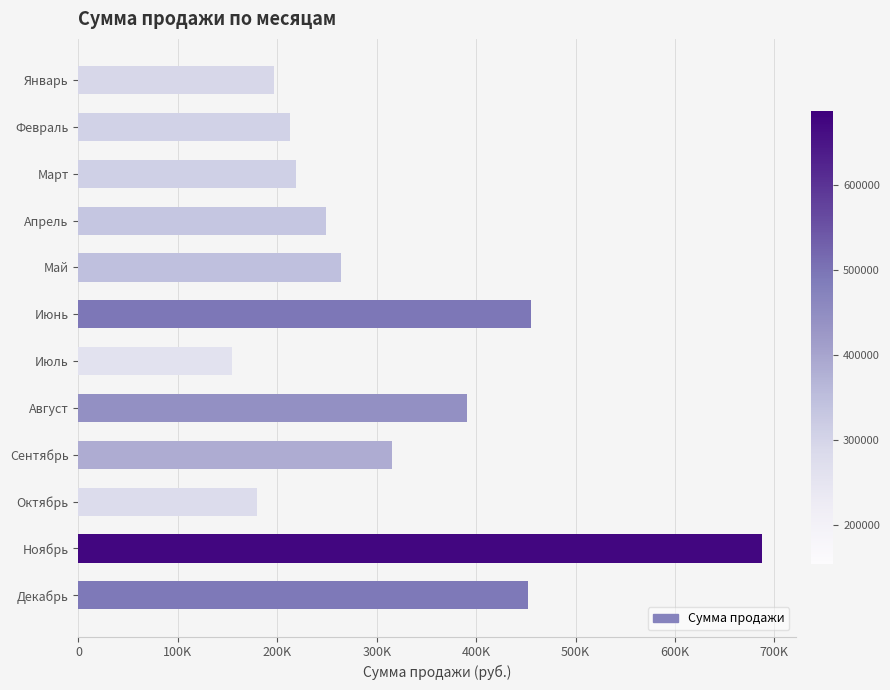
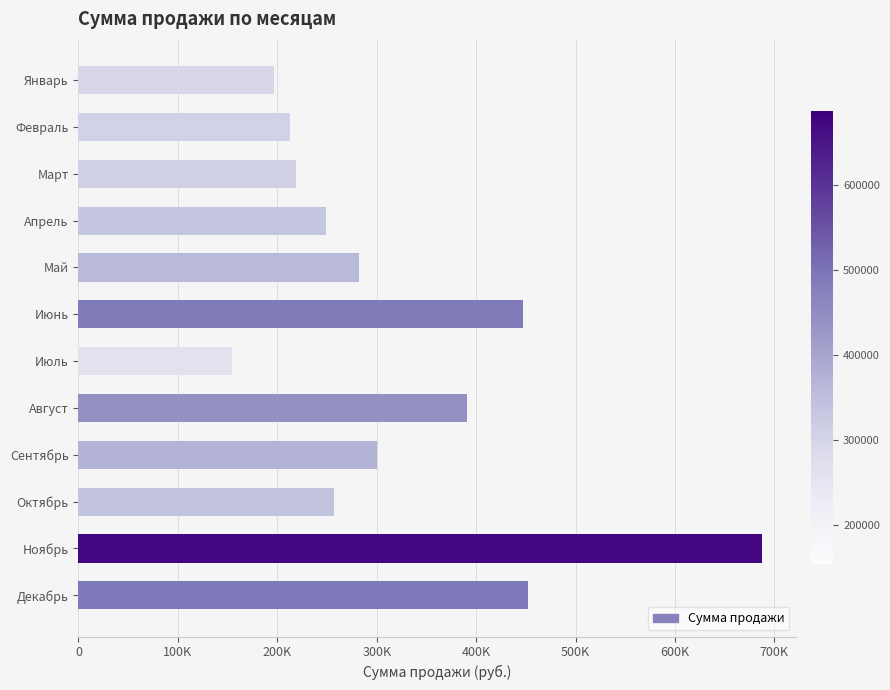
  {
    "Январь": 200000,
    "Февраль": 210000,
    "Март": 220000,
    "Апрель": 250000,
-   "Май": 260000,
-   "Июнь": 460000,
+   "Май": 280000,
+   "Июнь": 450000,
    "Июль": 150000,
    "Август": 390000,
-   "Сентябрь": 320000,
-   "Октябрь": 180000,
+   "Сентябрь": 300000,
+   "Октябрь": 260000,
    "Ноябрь": 690000,
    "Декабрь": 450000
  }
